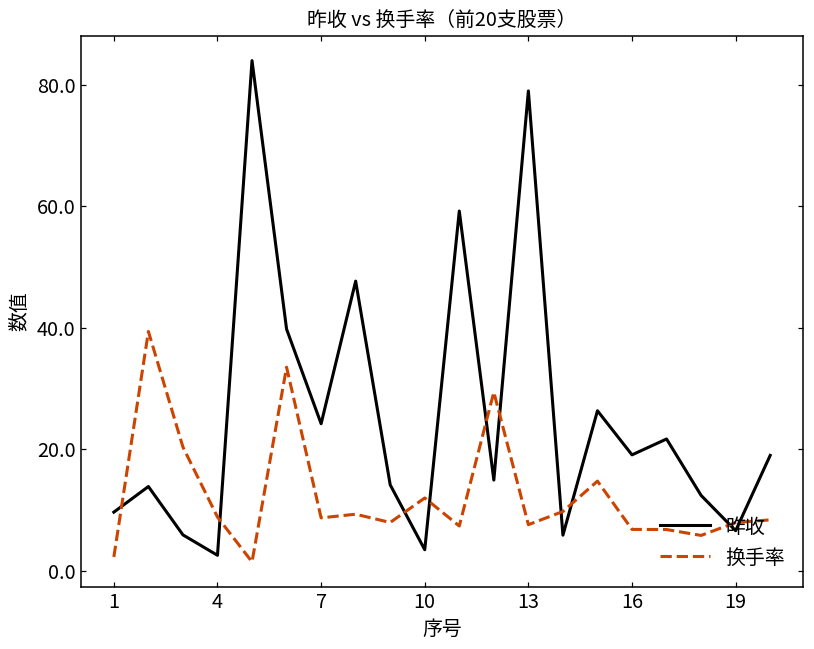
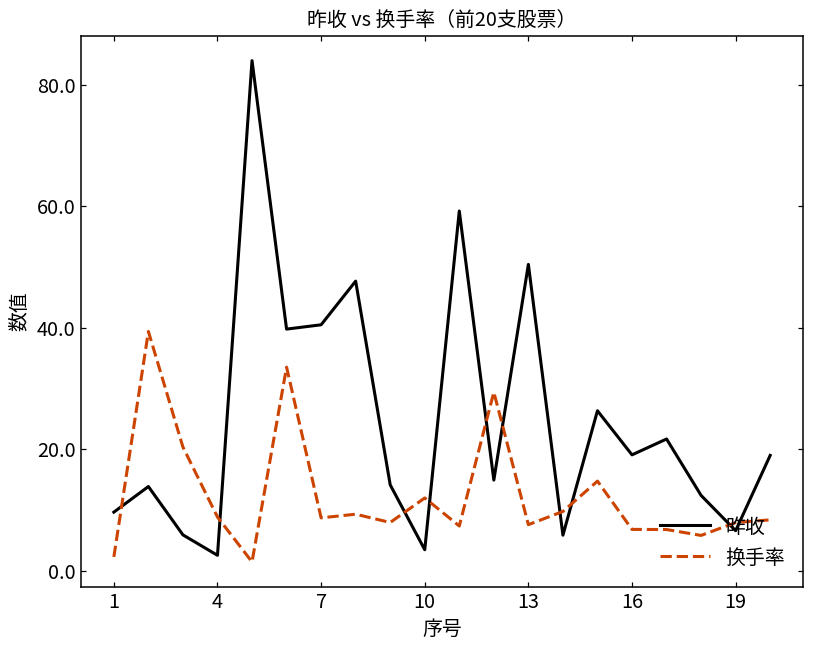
  {
    "昨收": {
      "1": 10,
      "4": 3,
-     "7": 24,
+     "7": 40,
      "10": 4,
-     "13": 79,
+     "13": 50,
      "16": 19,
      "19": 7
    },
    "换手率": {
      "1": 2,
      "4": 9,
      "7": 9,
      "10": 12,
      "13": 8,
      "16": 7,
      "19": 8
    }
  }
